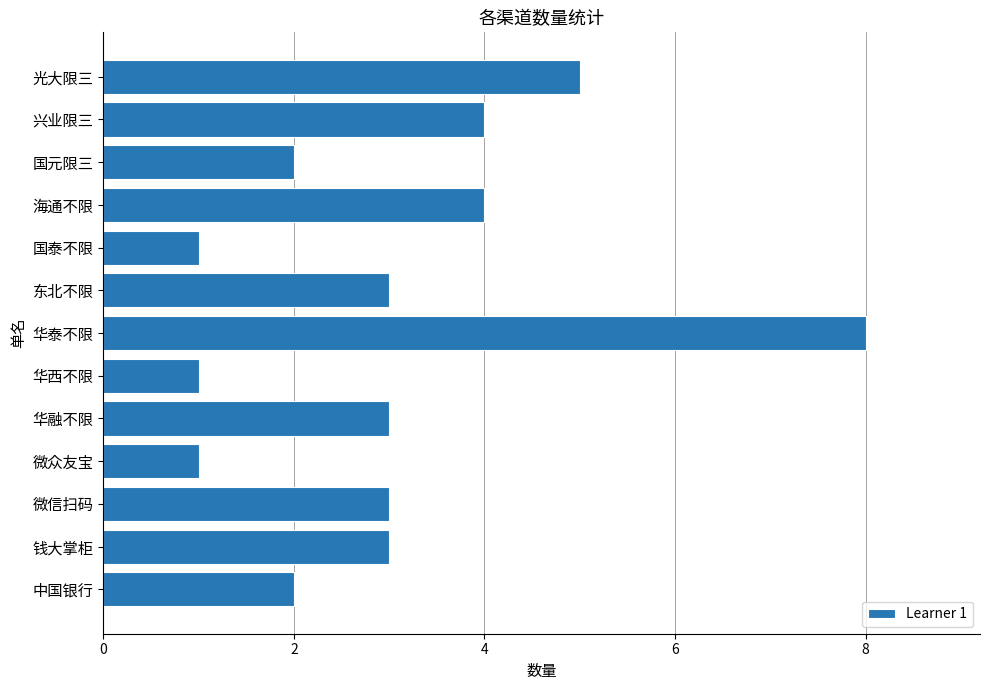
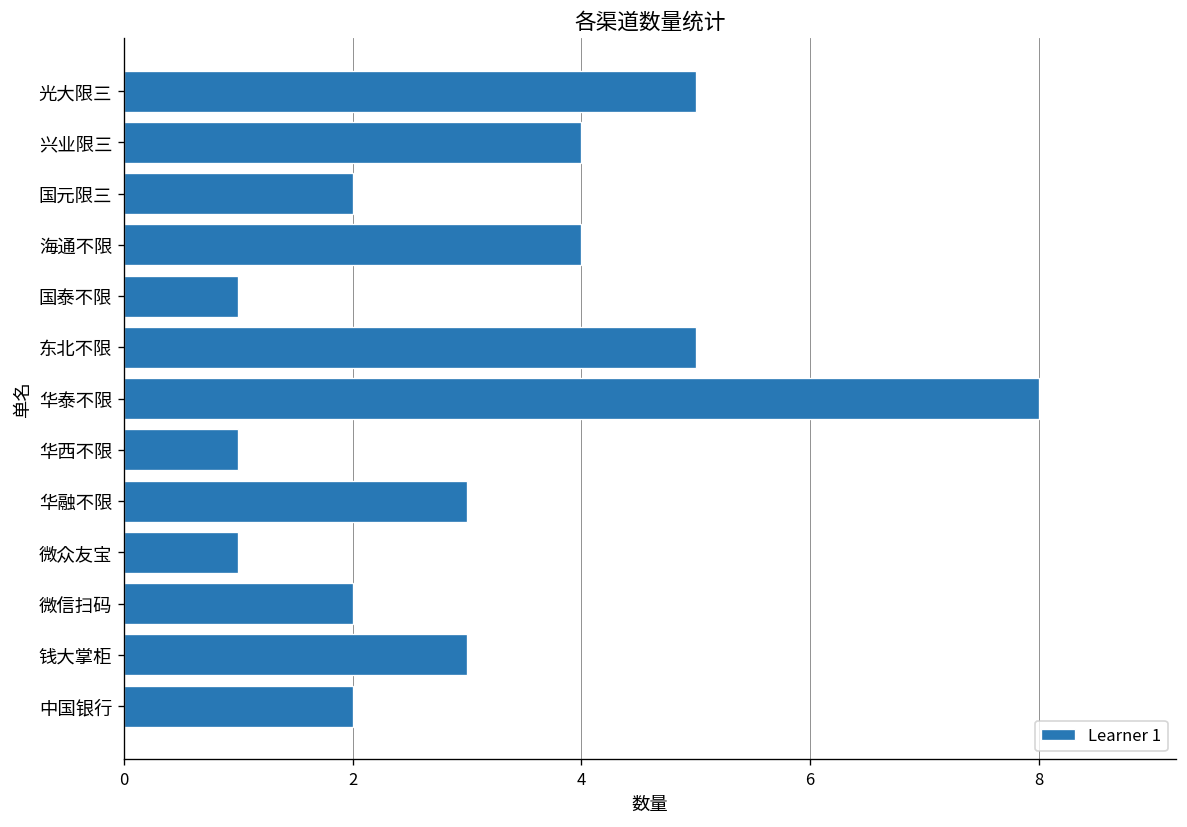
  {
    "光大限三": 5,
    "兴业限三": 4,
    "国元限三": 2,
    "海通不限": 4,
    "国泰不限": 1,
-   "东北不限": 3,
+   "东北不限": 5,
    "华泰不限": 8,
    "华西不限": 1,
    "华融不限": 3,
    "微众友宝": 1,
-   "微信扫码": 3,
+   "微信扫码": 2,
    "钱大掌柜": 3,
    "中国银行": 2
  }
